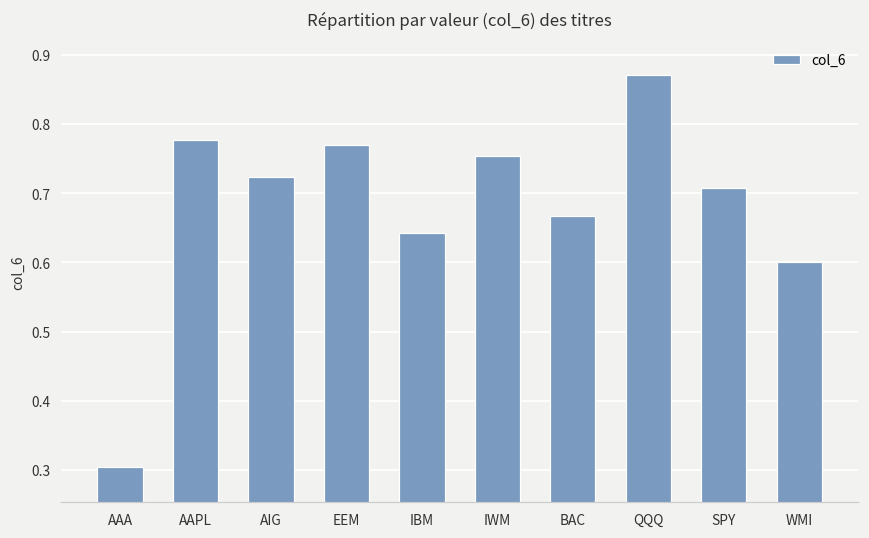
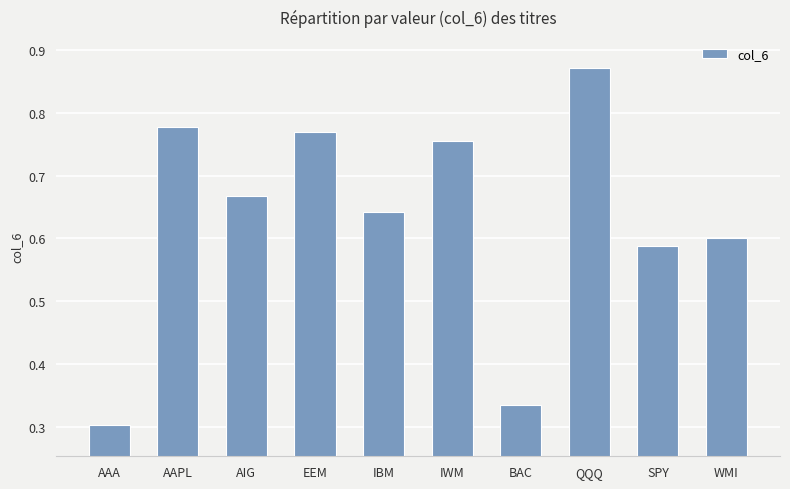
  {
    "AAA": 0.30,
    "AAPL": 0.78,
-   "AIG": 0.72,
+   "AIG": 0.67,
    "EEM": 0.77,
    "IBM": 0.64,
    "IWM": 0.75,
-   "BAC": 0.67,
+   "BAC": 0.33,
    "QQQ": 0.87,
-   "SPY": 0.71,
+   "SPY": 0.59,
    "WMI": 0.60
  }
